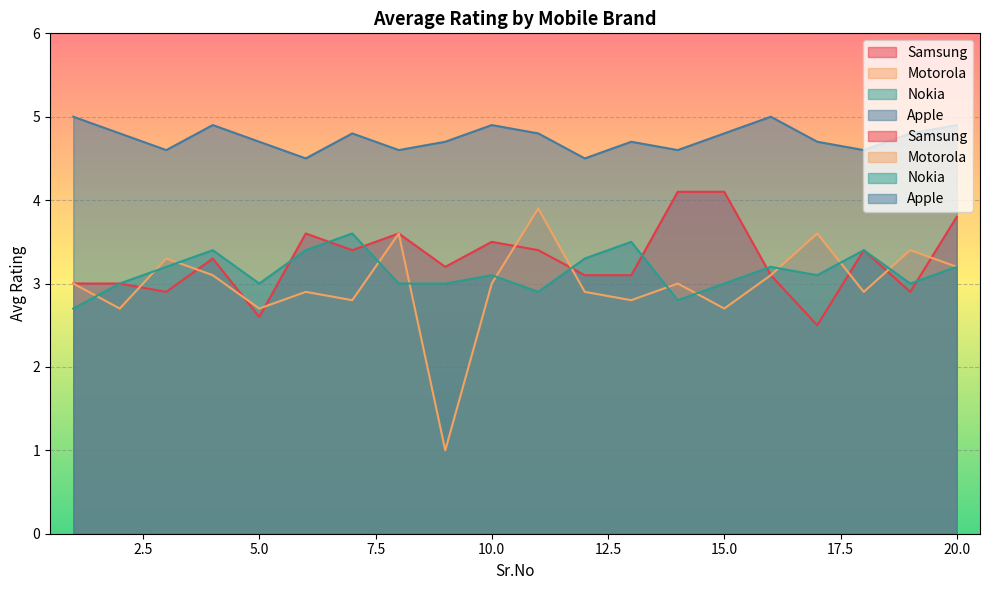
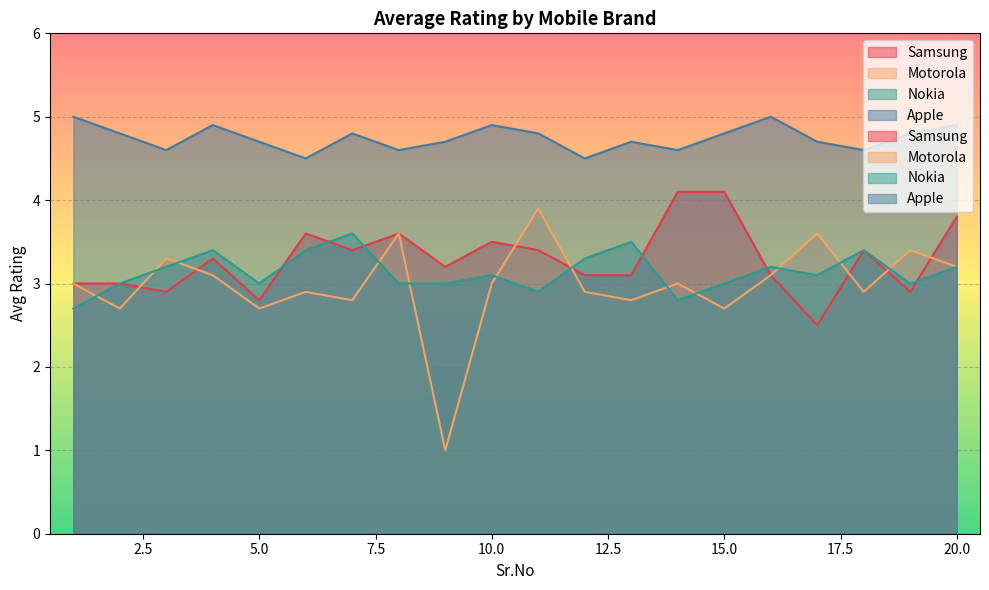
  {
    "Samsung": {
-     "5.0": 2.6,
+     "5.0": 2.8,
      "10.0": 3.5,
      "15.0": 4.1,
      "20.0": 3.8
    },
    "Motorola": {
      "5.0": 2.7,
      "10.0": 3.0,
      "15.0": 2.7
    }
  }
